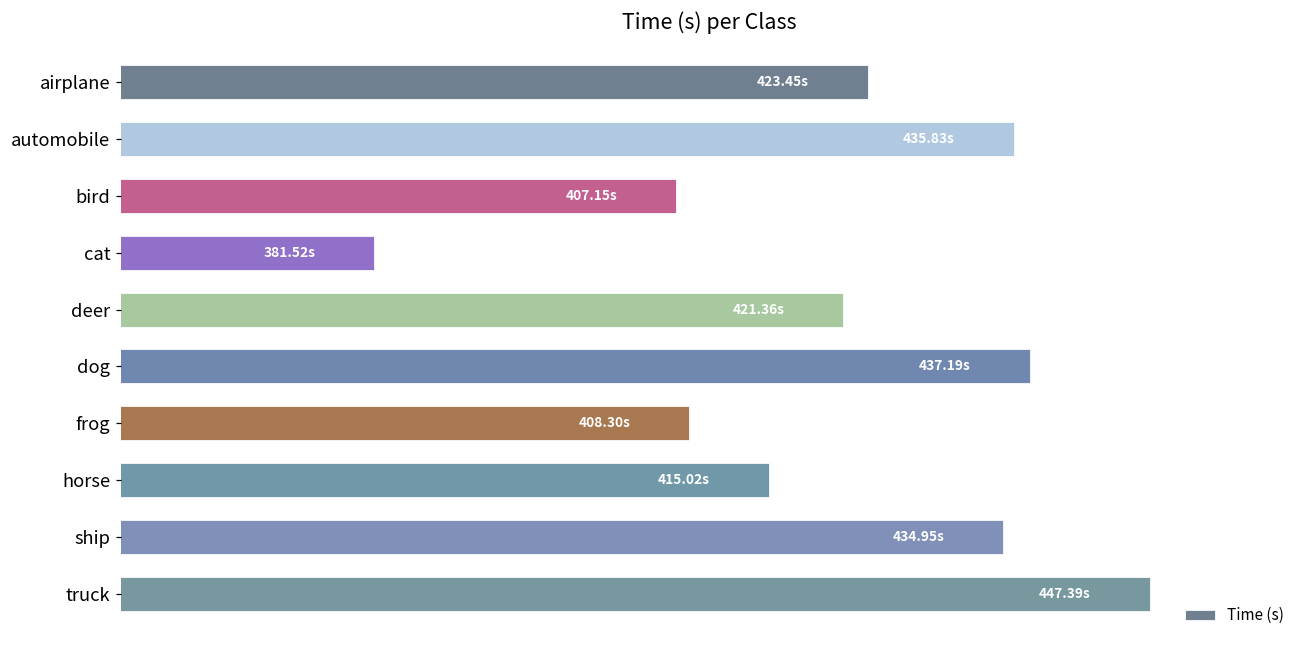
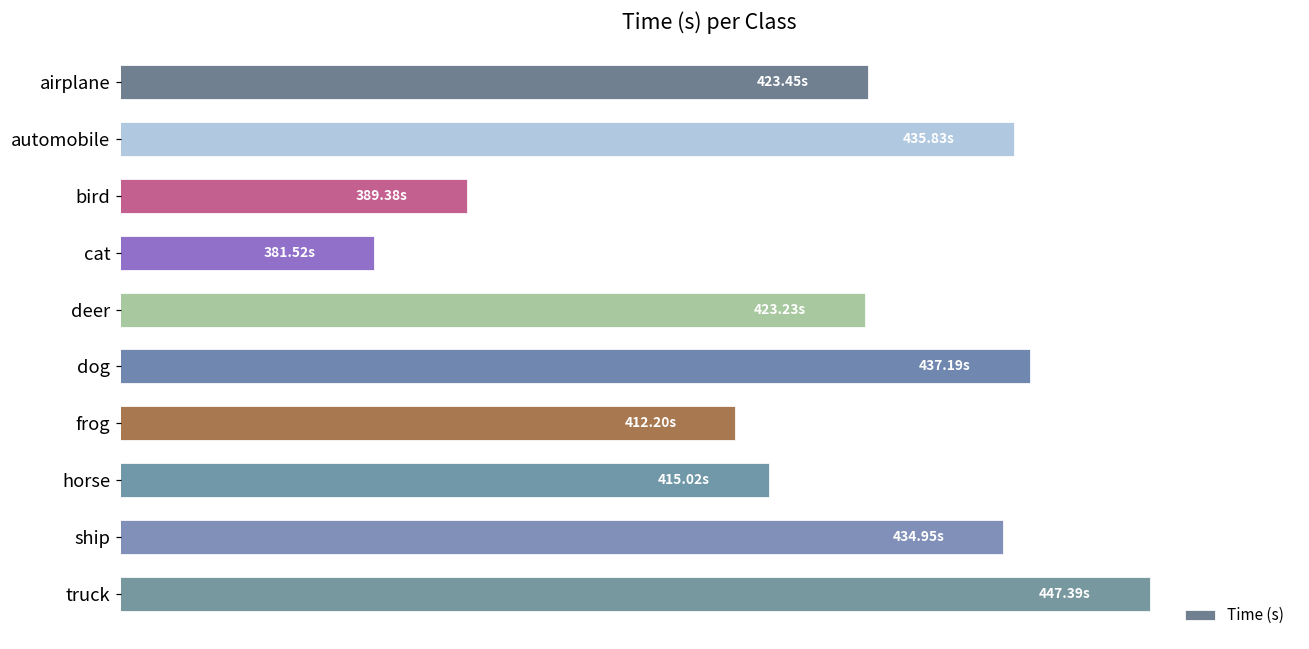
  {
    "airplane": "423.45s",
    "automobile": "435.83s",
-   "bird": "407.15s",
+   "bird": "389.38s",
    "cat": "381.52s",
-   "deer": "421.36s",
+   "deer": "423.23s",
    "dog": "437.19s",
-   "frog": "408.30s",
+   "frog": "412.20s",
    "horse": "415.02s",
    "ship": "434.95s",
    "truck": "447.39s"
  }
